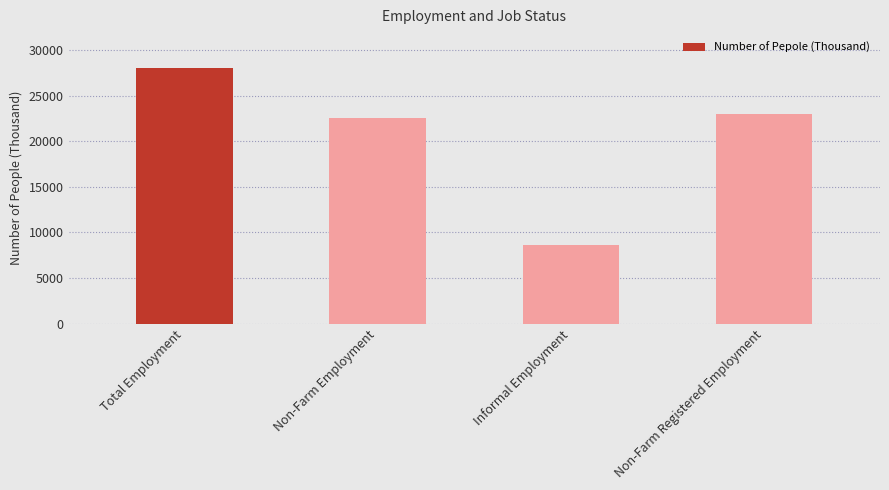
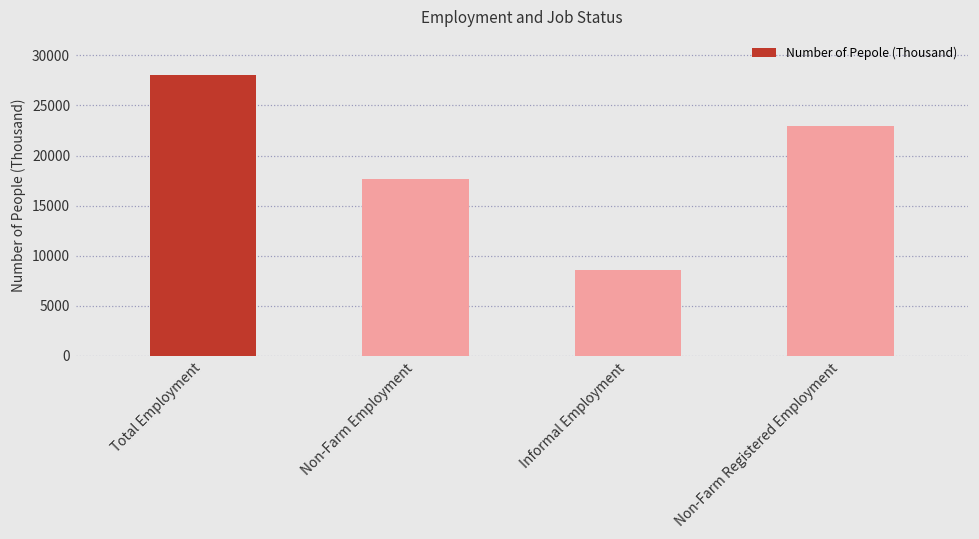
  {
    "Total Employment": 28000,
-   "Non-Farm Employment": 23000,
+   "Non-Farm Employment": 18000,
    "Informal Employment": 9000,
    "Non-Farm Registered Employment": 23000
  }
